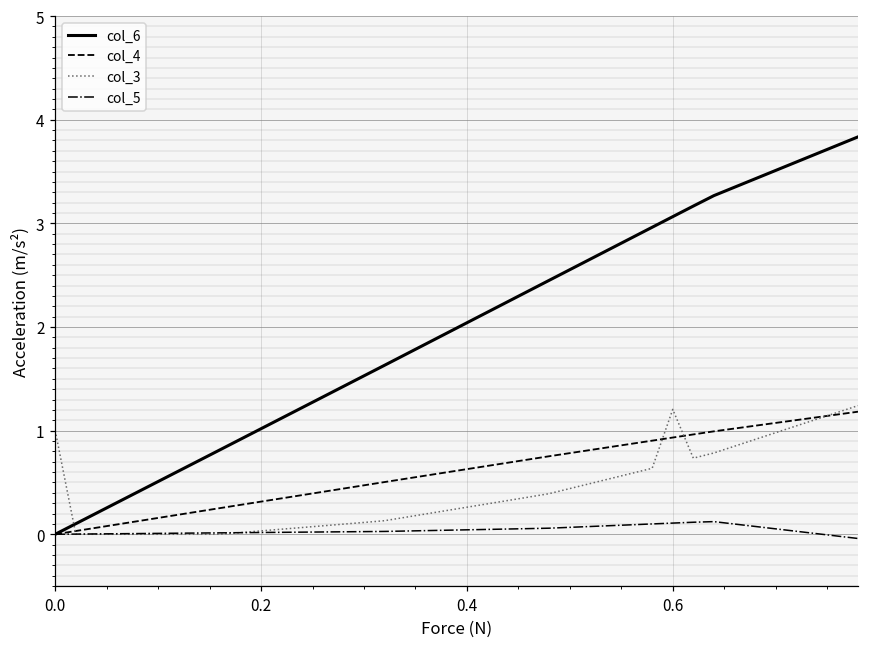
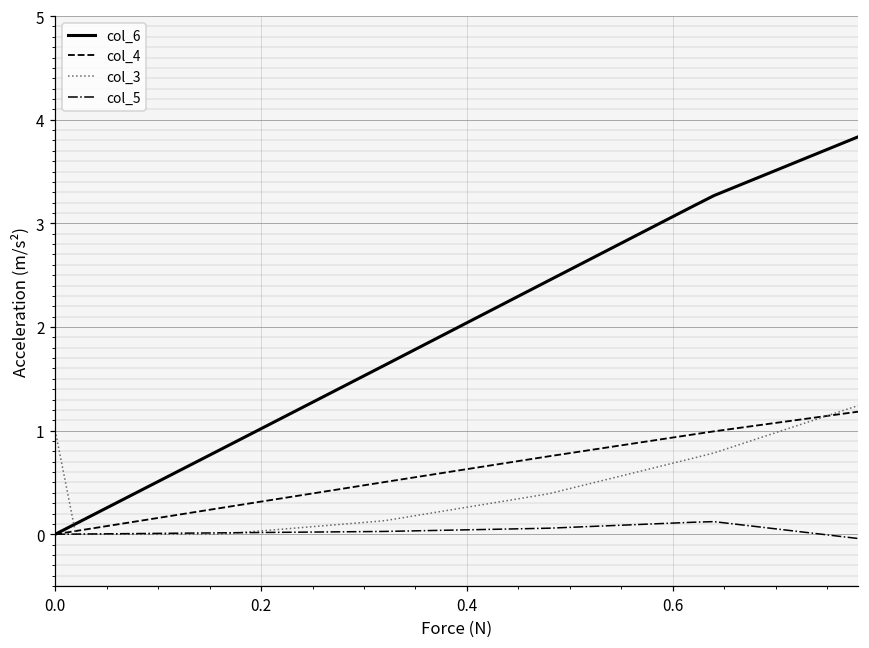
  {
    "col_3": {
      "0.0": 1.0,
      "0.4": 0.3,
-     "0.6": 1.2
+     "0.6": 0.7
    }
  }
